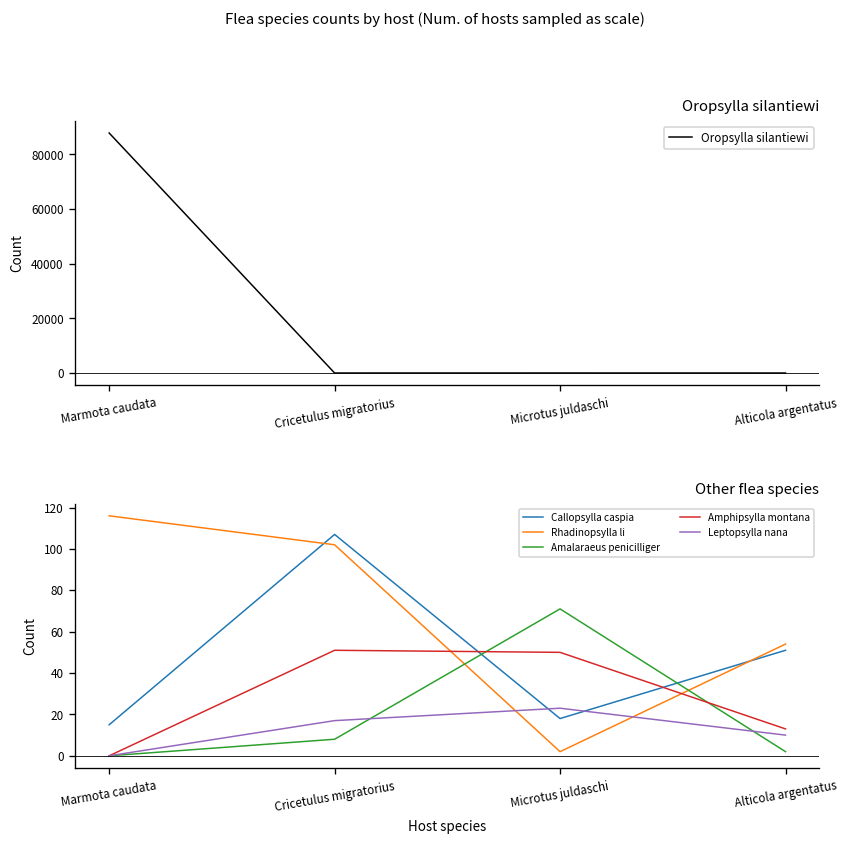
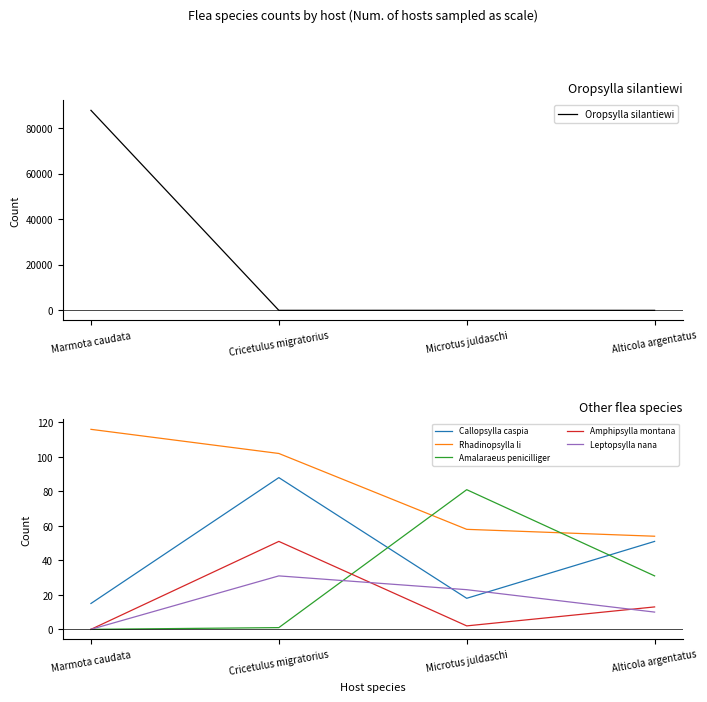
  {
    "Oropsylla silantiewi": {
      "Marmota caudata": 88000,
      "Cricetulus migratorius": 0,
      "Microtus juldaschi": 0,
      "Alticola argentatus": 0
    },
    "Other flea species": {
      "Callopsylla caspia": {
        "Marmota caudata": 15,
-       "Cricetulus migratorius": 107,
+       "Cricetulus migratorius": 88,
        "Microtus juldaschi": 18,
        "Alticola argentatus": 51
      },
      "Rhadinopsylla li": {
        "Marmota caudata": 116,
        "Cricetulus migratorius": 102,
-       "Microtus juldaschi": 2,
+       "Microtus juldaschi": 58,
        "Alticola argentatus": 54
      },
      "Amalaraeus penicilliger": {
-       "Cricetulus migratorius": 8,
-       "Microtus juldaschi": 71,
-       "Alticola argentatus": 2
+       "Cricetulus migratorius": 1,
+       "Microtus juldaschi": 81,
+       "Alticola argentatus": 31
      },
      "Amphipsylla montana": {
        "Cricetulus migratorius": 51,
-       "Microtus juldaschi": 50,
+       "Microtus juldaschi": 2,
        "Alticola argentatus": 13
      },
      "Leptopsylla nana": {
-       "Cricetulus migratorius": 17,
+       "Cricetulus migratorius": 31,
        "Microtus juldaschi": 23,
        "Alticola argentatus": 10
      }
    }
  }
